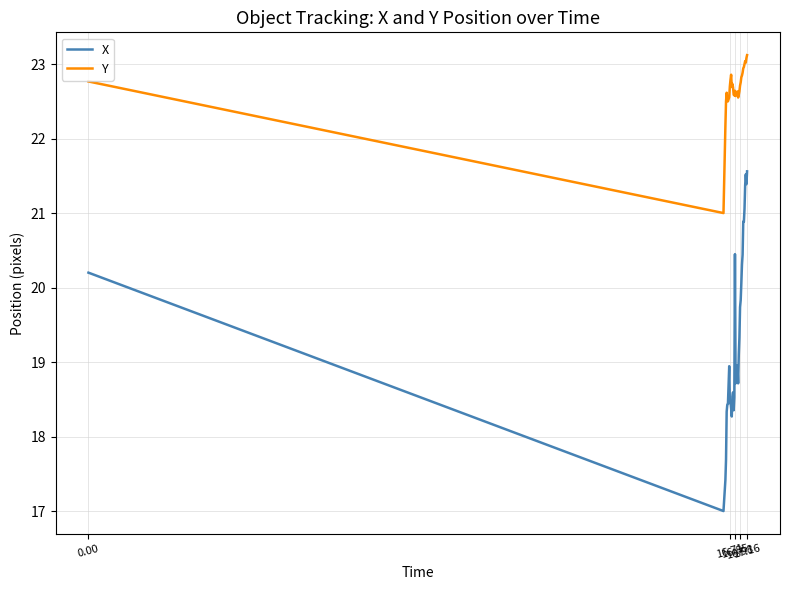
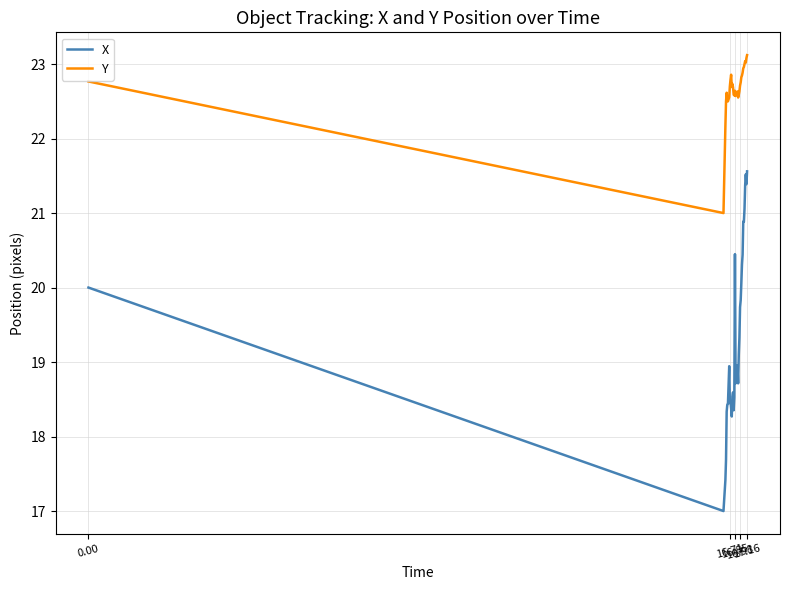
  {
    "X": {
-     "0.00": 20.2,
+     "0.00": 20.0,
      "16.71": 18.5,
      "16.85": 20.4,
      "16.98": 19.7,
      "17.16": 21.6
    },
    "Y": {
      "0.00": 22.8,
      "16.71": 22.7,
      "16.85": 22.6,
      "16.98": 22.7,
      "17.16": 23.1
    }
  }
